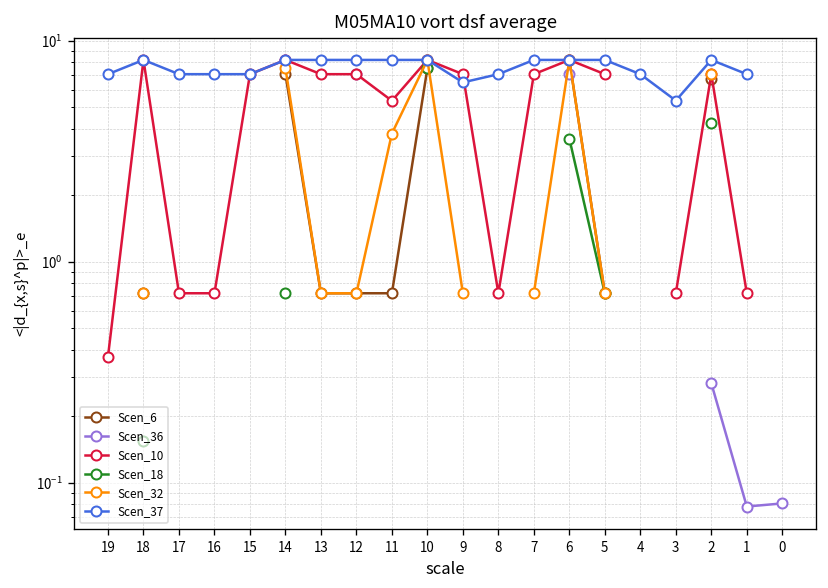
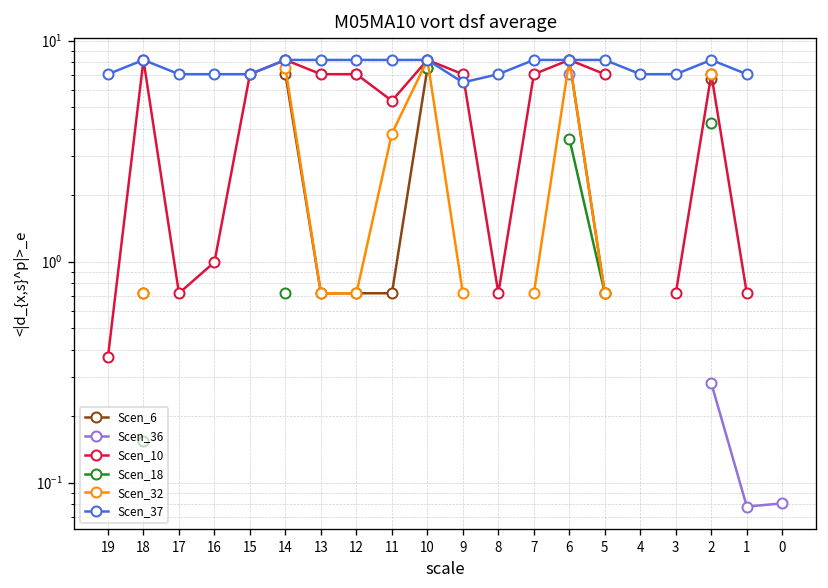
  {
    "Scen_6": {
      "14": 7.1,
      "11": 0.72,
      "2": 6.7
    },
    "Scen_36": {
      "6": 7.1,
      "2": 0.28,
      "1": 0.08,
      "0": 0.08
    },
    "Scen_10": {
      "19": 0.37,
      "17": 0.72,
-     "16": 0.72,
+     "16": 1.0,
      "13": 7.1,
      "11": 5.4,
      "9": 7.1,
      "8": 0.72,
      "7": 7.1,
      "5": 7.1,
      "3": 0.72,
      "1": 0.72
    },
    "Scen_18": {
      "14": 0.72,
      "6": 3.6,
      "2": 4.3
    },
    "Scen_32": {
      "14": 7.5,
      "11": 3.8,
      "9": 0.72,
      "7": 0.72
    },
    "Scen_37": {
      "19": 7.1,
      "17": 7.1,
      "16": 7.1,
      "13": 8,
      "12": 8,
      "11": 8,
      "9": 6.5,
      "8": 7.1,
      "7": 8,
      "5": 8,
      "4": 7.1,
-     "3": 5.4,
+     "3": 7.1,
      "2": 8,
      "1": 7.1
    }
  }
